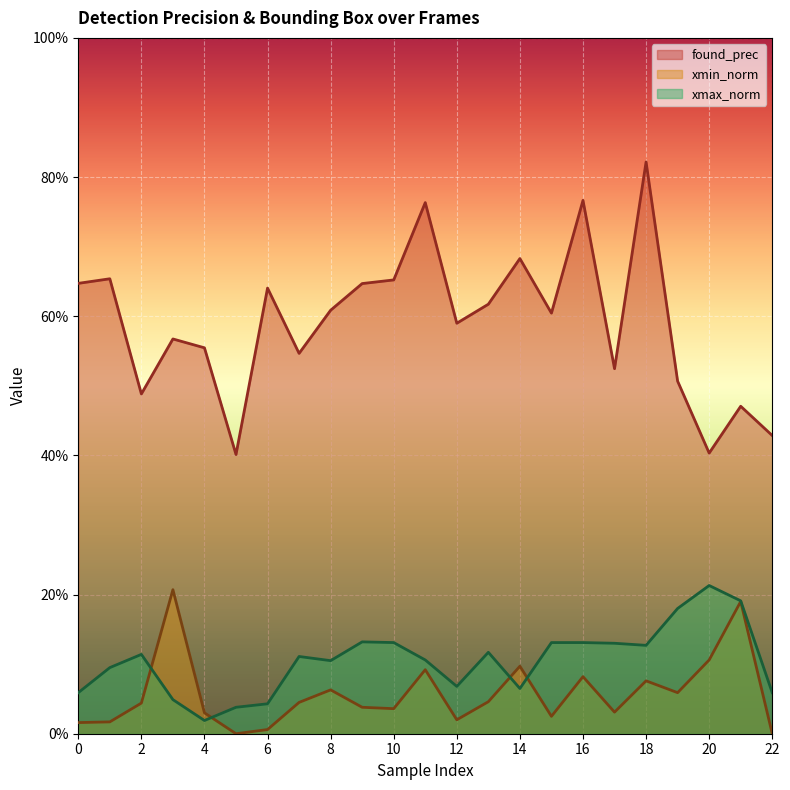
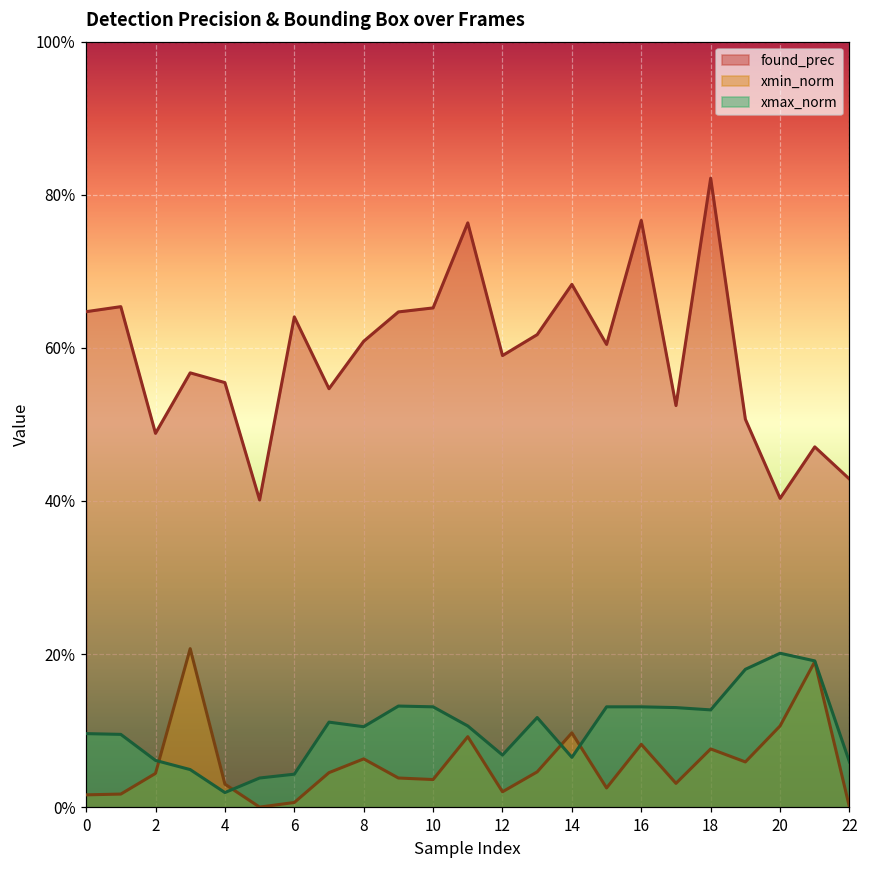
  {
    "xmax_norm": {
-     "0": "6%",
-     "2": "11%",
+     "0": "10%",
+     "2": "6%",
      "4": "2%",
      "6": "4%",
      "8": "11%",
      "10": "13%",
      "12": "7%",
      "14": "7%",
      "16": "13%",
      "18": "13%",
-     "20": "21%",
+     "20": "20%",
      "22": "6%"
    }
  }
